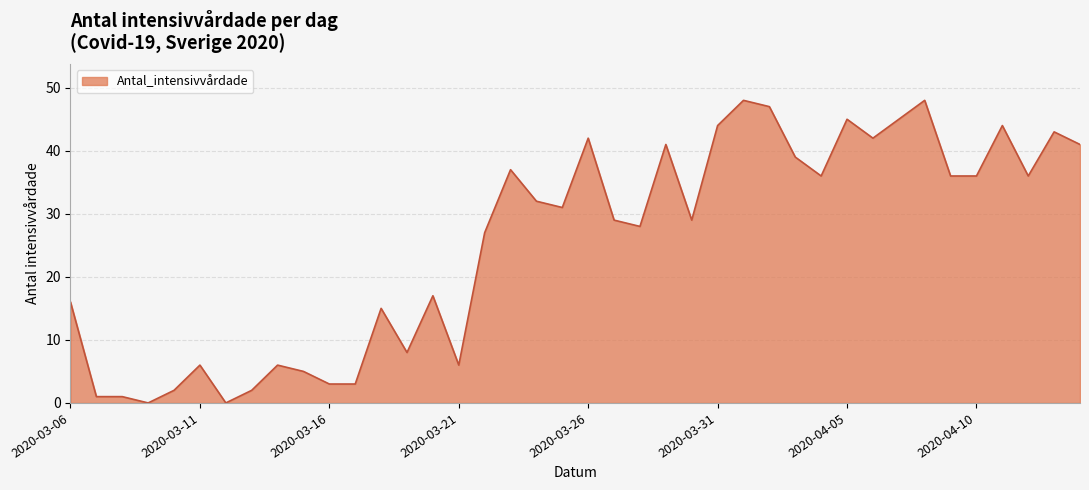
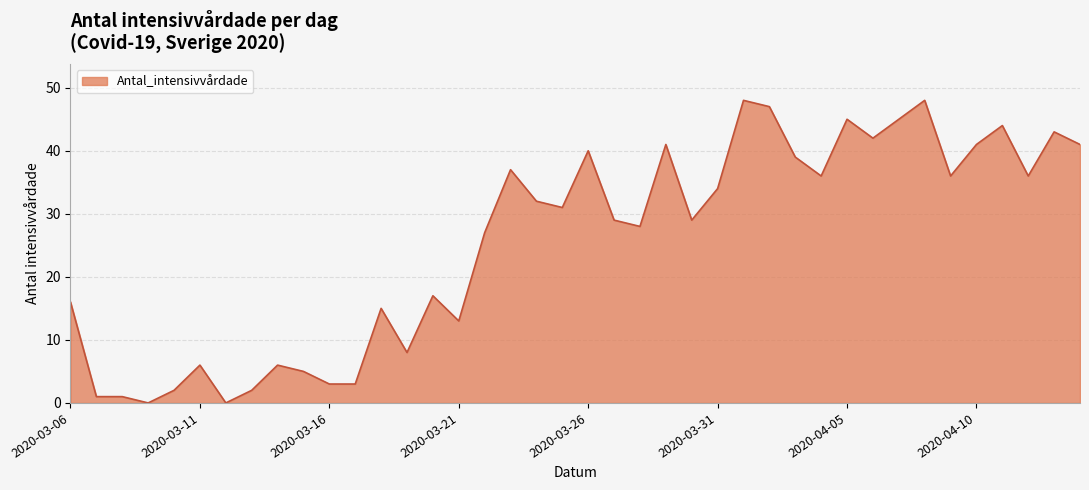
  {
    "2020-03-06": 16,
    "2020-03-11": 6,
    "2020-03-16": 3,
-   "2020-03-21": 6,
-   "2020-03-26": 42,
-   "2020-03-31": 44,
+   "2020-03-21": 13,
+   "2020-03-26": 40,
+   "2020-03-31": 34,
    "2020-04-05": 45,
-   "2020-04-10": 36
+   "2020-04-10": 41
  }
